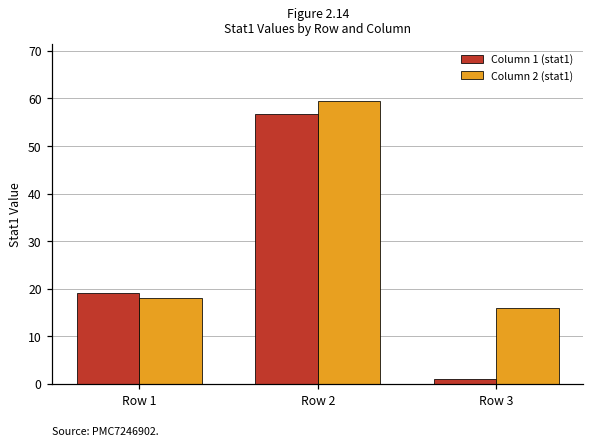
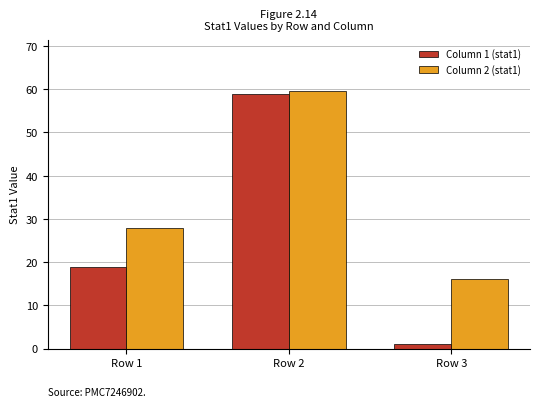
  {
    "Column 1 (stat1)": {
      "Row 1": 19,
-     "Row 2": 57,
+     "Row 2": 59,
      "Row 3": 1
    },
    "Column 2 (stat1)": {
-     "Row 1": 18,
+     "Row 1": 28,
      "Row 2": 60,
      "Row 3": 16
    }
  }
